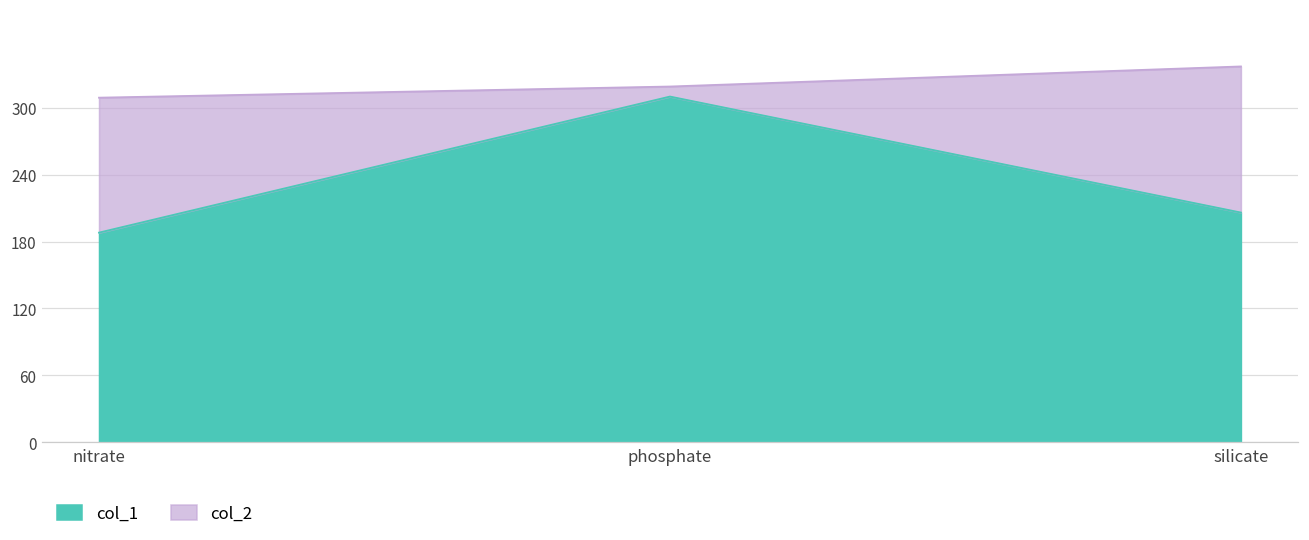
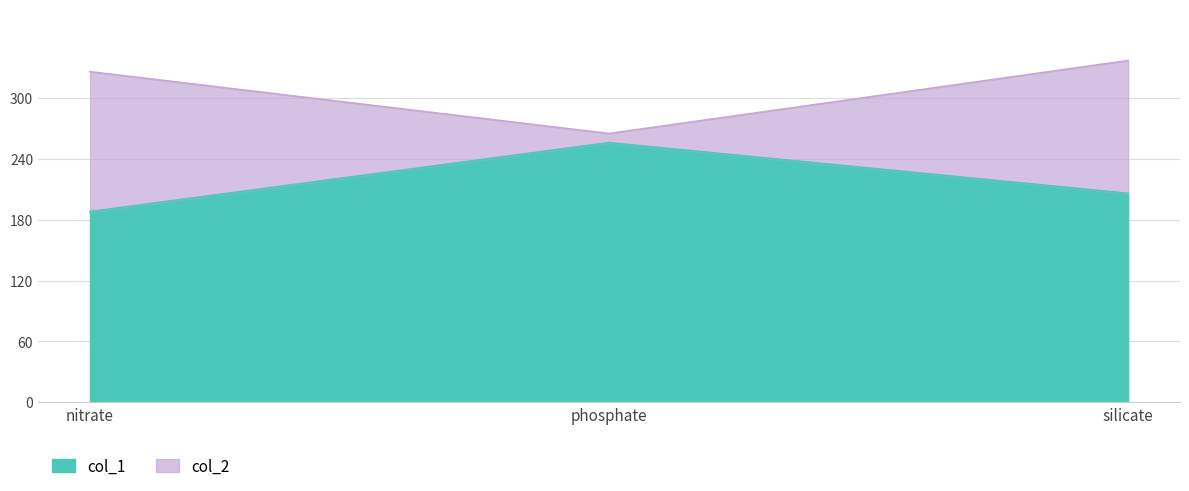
  {
    "col_1": {
      "nitrate": 188,
-     "phosphate": 310,
+     "phosphate": 256,
      "silicate": 206
    },
    "col_2": {
-     "nitrate": 121,
+     "nitrate": 138,
      "phosphate": 9,
      "silicate": 131
    }
  }
